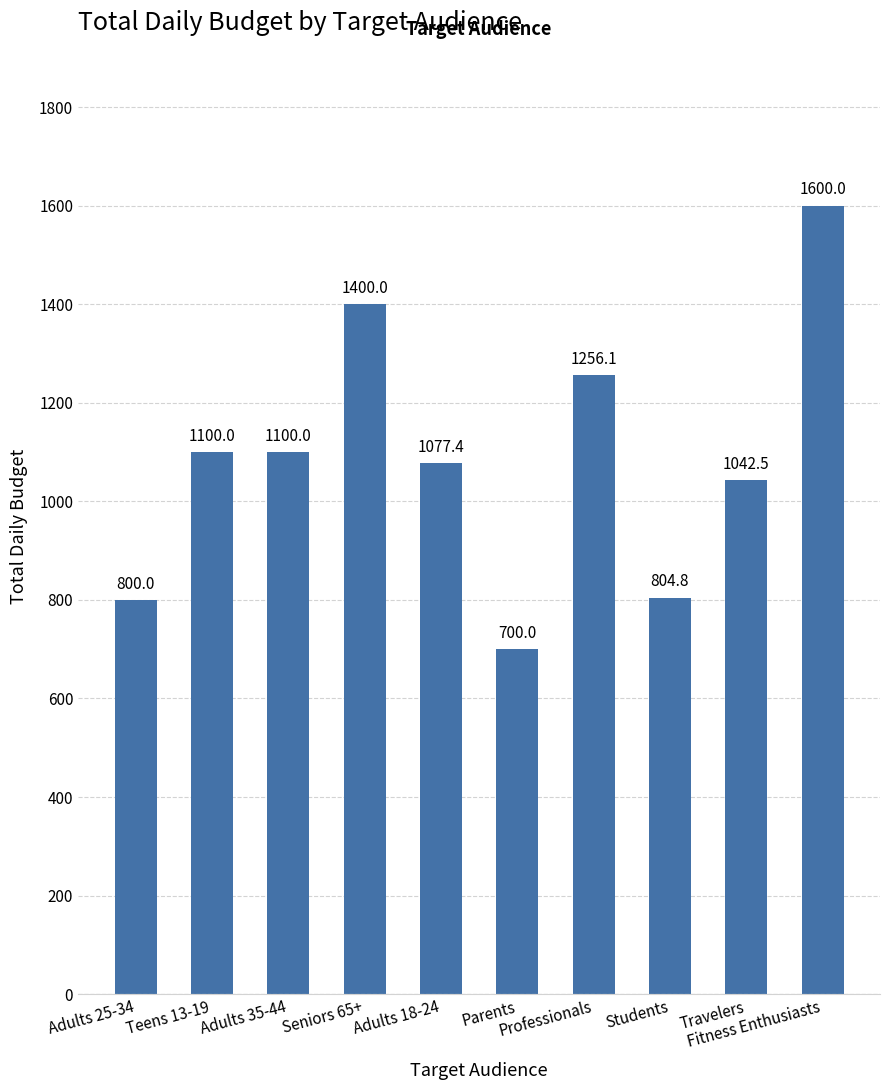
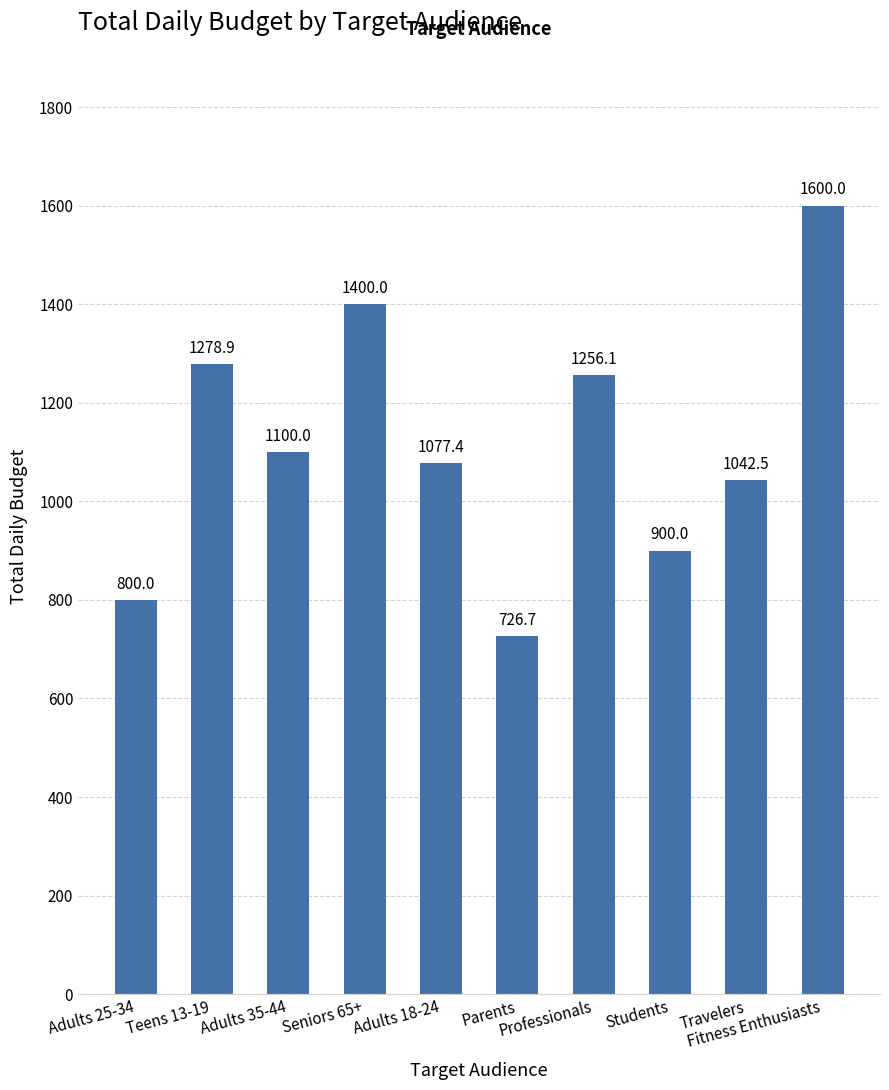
  {
    "Adults 25-34": 800.0,
-   "Teens 13-19": 1100.0,
+   "Teens 13-19": 1278.9,
    "Adults 35-44": 1100.0,
    "Seniors 65+": 1400.0,
    "Adults 18-24": 1077.4,
-   "Parents": 700.0,
+   "Parents": 726.7,
    "Professionals": 1256.1,
-   "Students": 804.8,
+   "Students": 900.0,
    "Travelers": 1042.5,
    "Fitness Enthusiasts": 1600.0
  }
